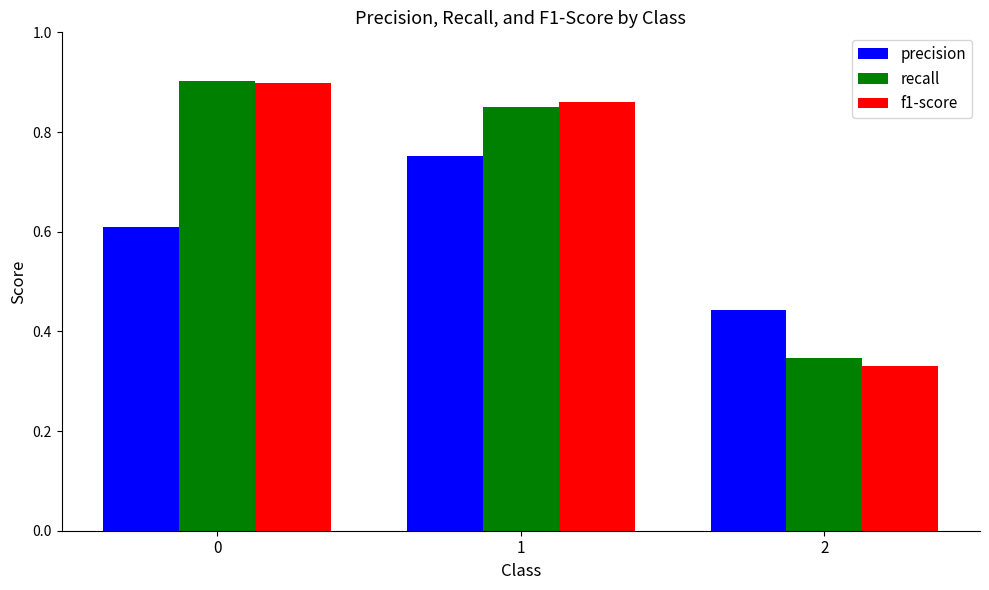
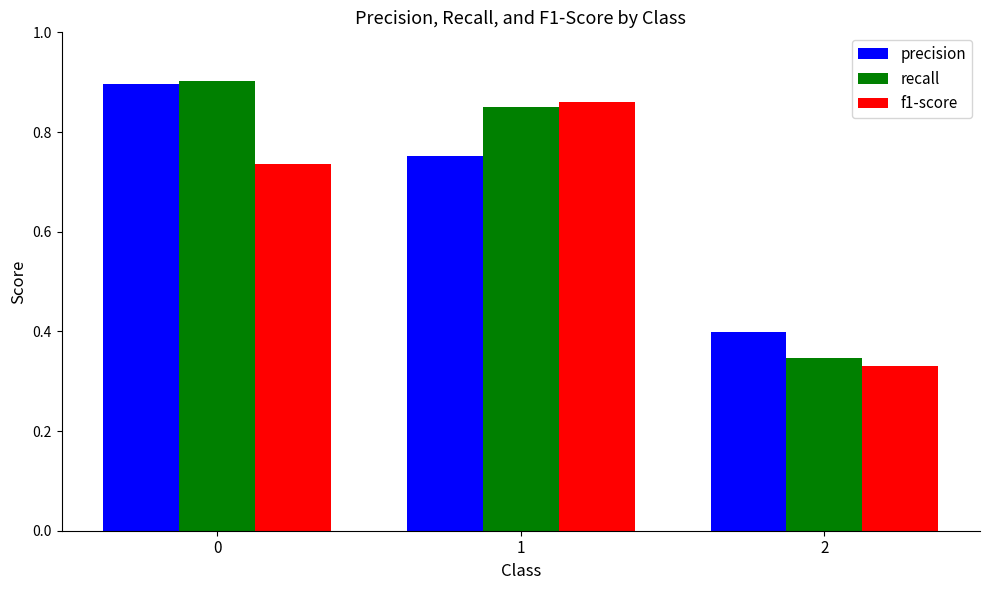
  {
    "precision": {
-     "0": 0.61,
+     "0": 0.90,
      "1": 0.75,
-     "2": 0.44
+     "2": 0.40
    },
    "recall": {
      "0": 0.90,
      "1": 0.85,
      "2": 0.35
    },
    "f1-score": {
-     "0": 0.90,
+     "0": 0.74,
      "1": 0.86,
      "2": 0.33
    }
  }
